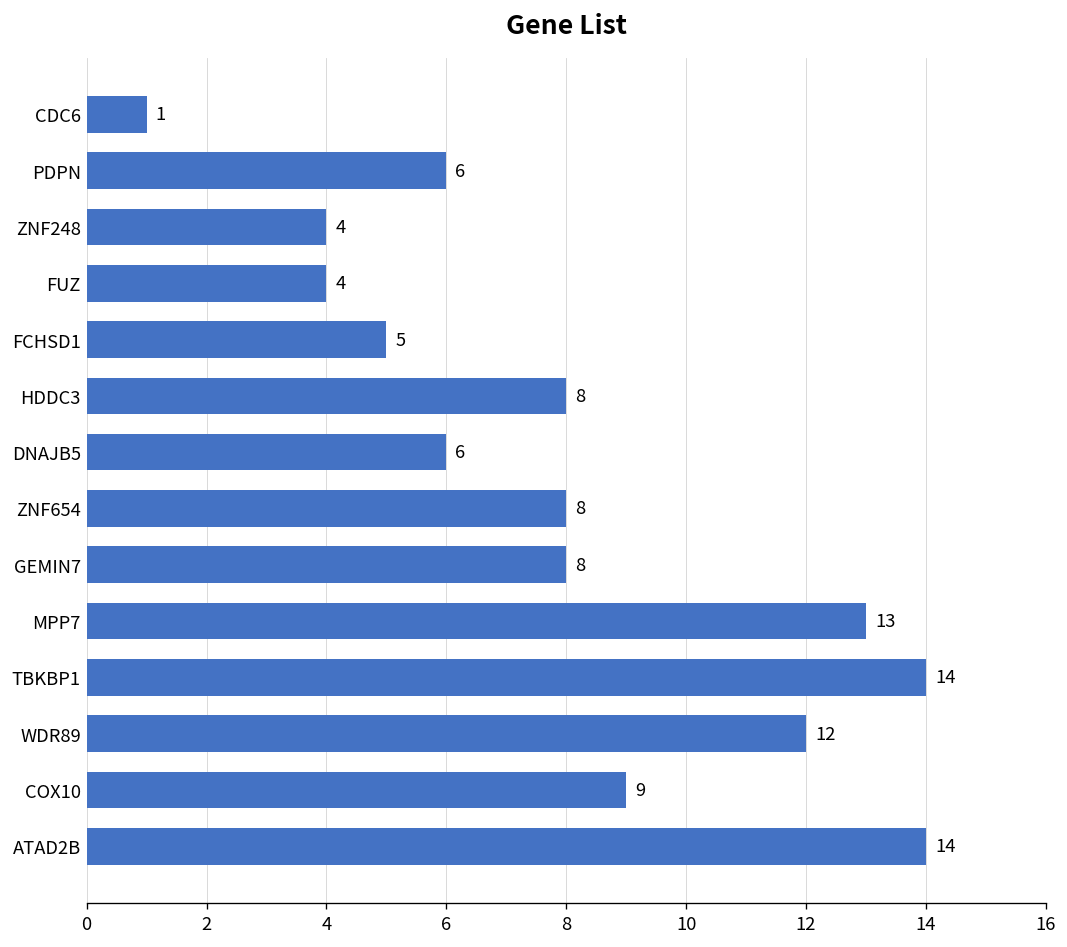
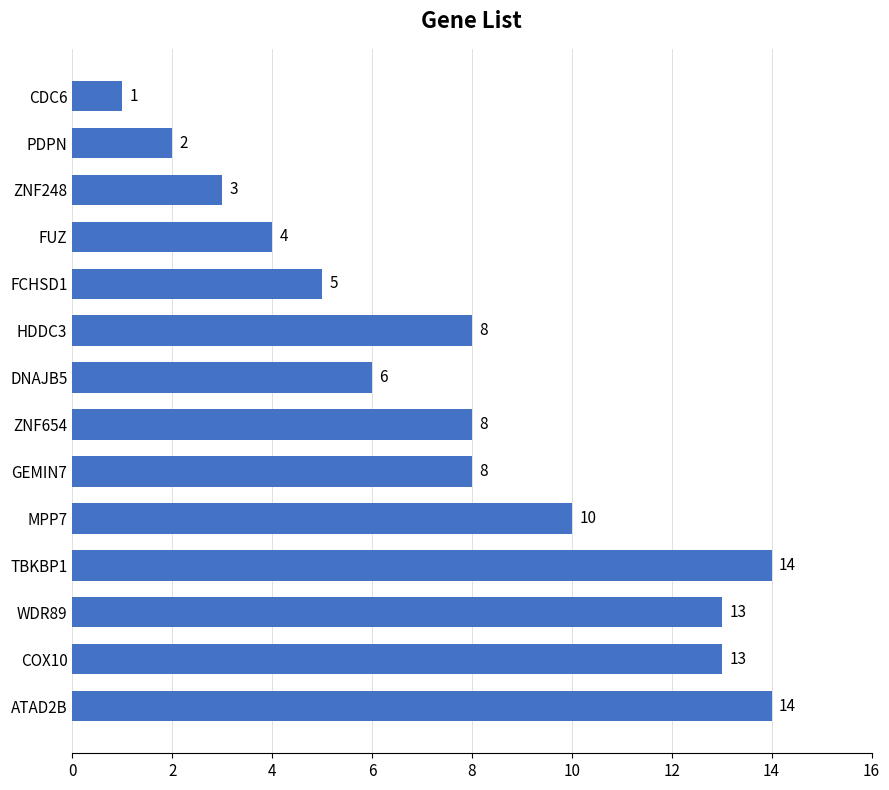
  {
    "CDC6": 1,
-   "PDPN": 6,
-   "ZNF248": 4,
+   "PDPN": 2,
+   "ZNF248": 3,
    "FUZ": 4,
    "FCHSD1": 5,
    "HDDC3": 8,
    "DNAJB5": 6,
    "ZNF654": 8,
    "GEMIN7": 8,
-   "MPP7": 13,
+   "MPP7": 10,
    "TBKBP1": 14,
-   "WDR89": 12,
-   "COX10": 9,
+   "WDR89": 13,
+   "COX10": 13,
    "ATAD2B": 14
  }
